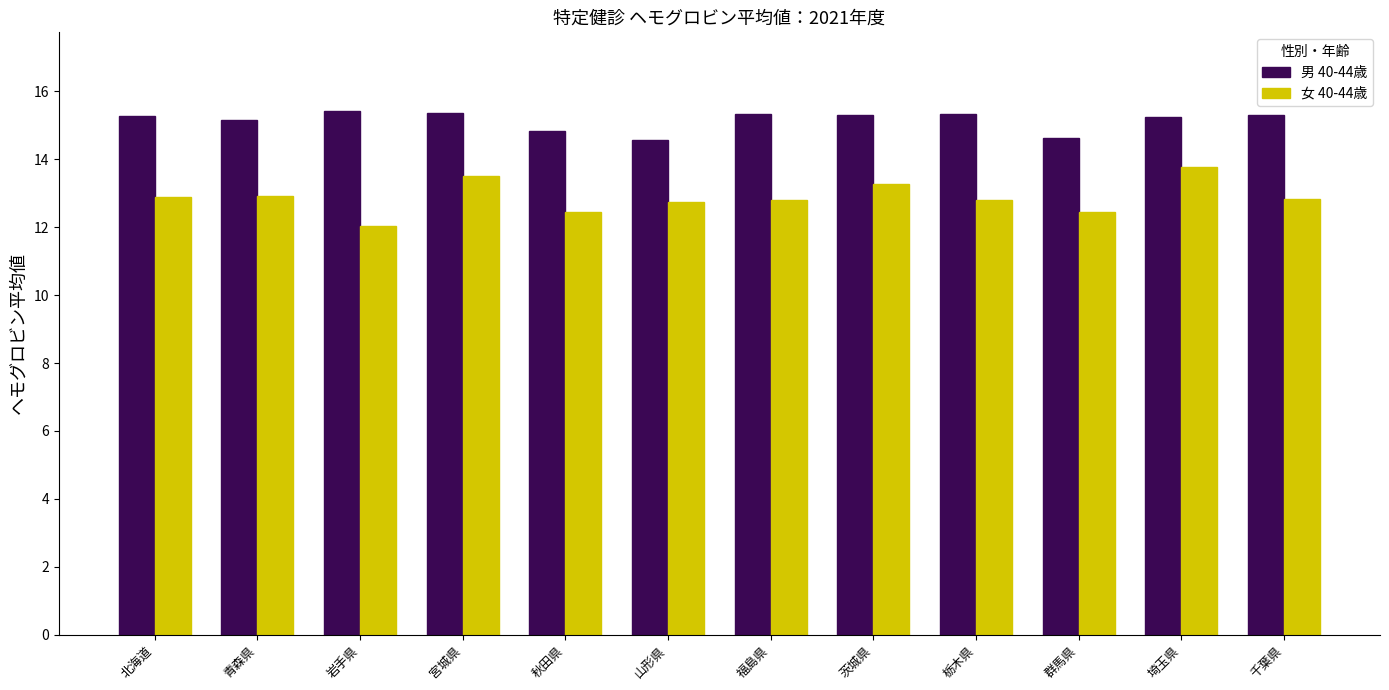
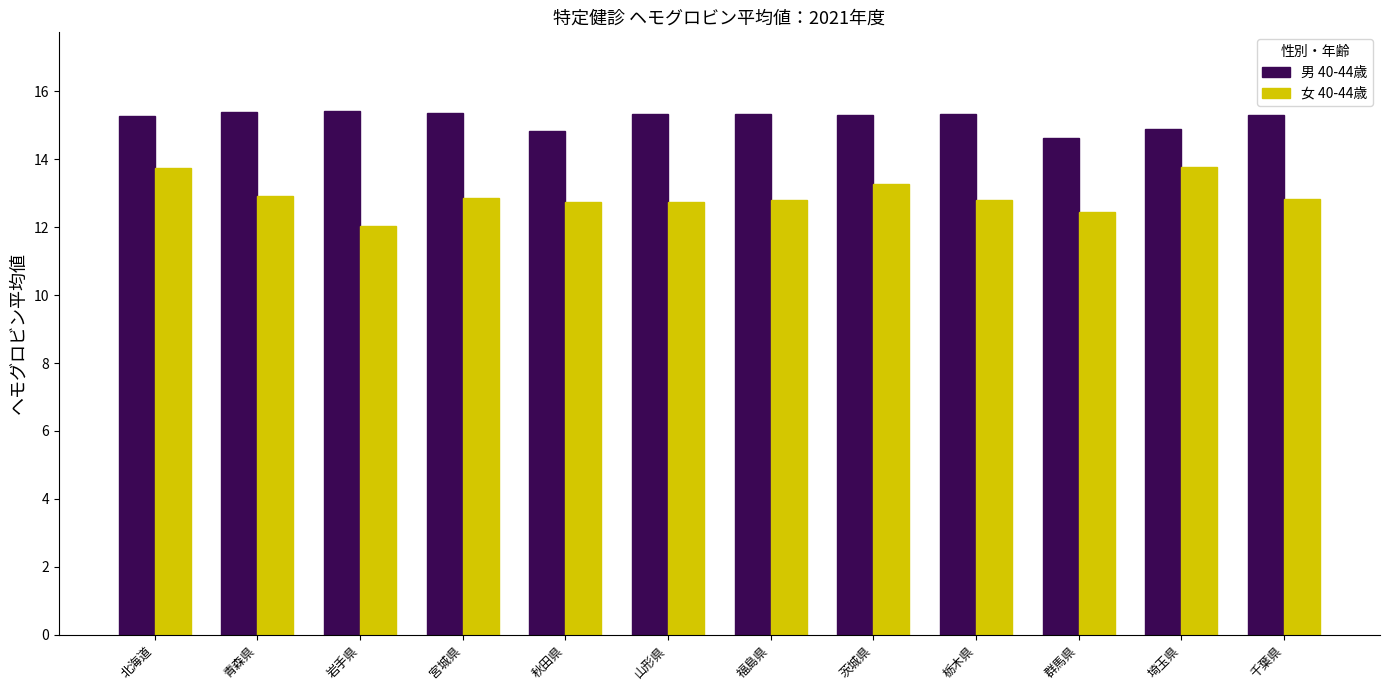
  {
    "男 40-44歳": {
      "北海道": 15.3,
-     "青森県": 15.2,
+     "青森県": 15.4,
      "岩手県": 15.4,
      "宮城県": 15.4,
      "秋田県": 14.8,
-     "山形県": 14.6,
+     "山形県": 15.3,
      "福島県": 15.3,
      "茨城県": 15.3,
      "栃木県": 15.3,
      "群馬県": 14.6,
-     "埼玉県": 15.3,
+     "埼玉県": 14.9,
      "千葉県": 15.3
    },
    "女 40-44歳": {
-     "北海道": 12.9,
+     "北海道": 13.7,
      "青森県": 12.9,
      "岩手県": 12.0,
-     "宮城県": 13.5,
-     "秋田県": 12.4,
+     "宮城県": 12.9,
+     "秋田県": 12.7,
      "山形県": 12.7,
      "福島県": 12.8,
      "茨城県": 13.3,
      "栃木県": 12.8,
      "群馬県": 12.4,
      "埼玉県": 13.8,
      "千葉県": 12.8
    }
  }
